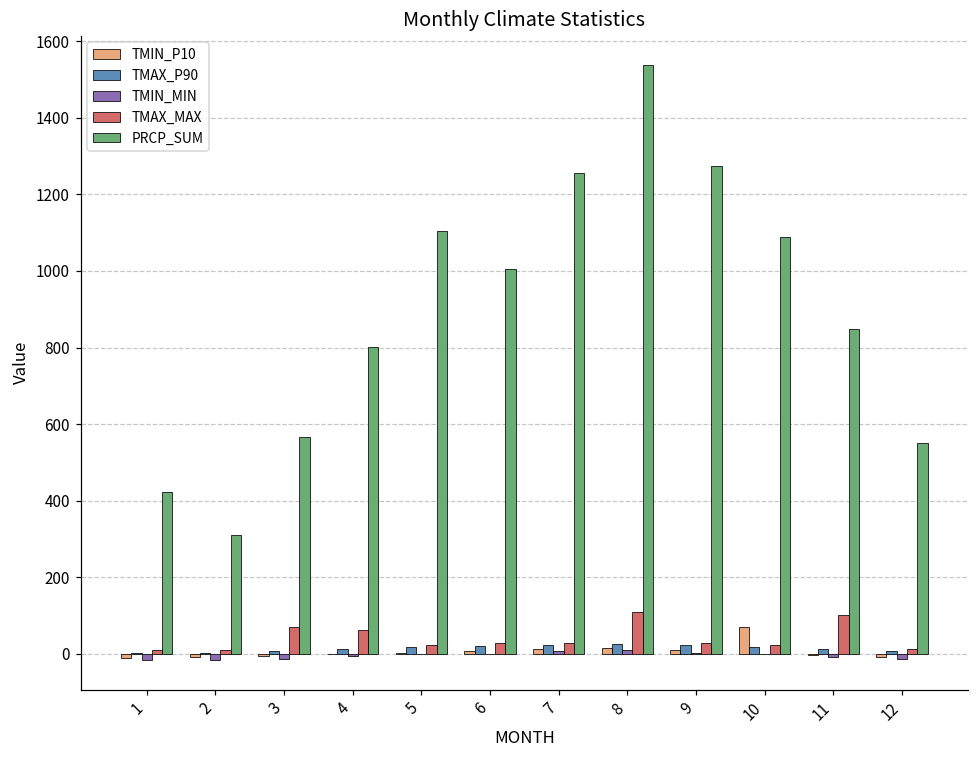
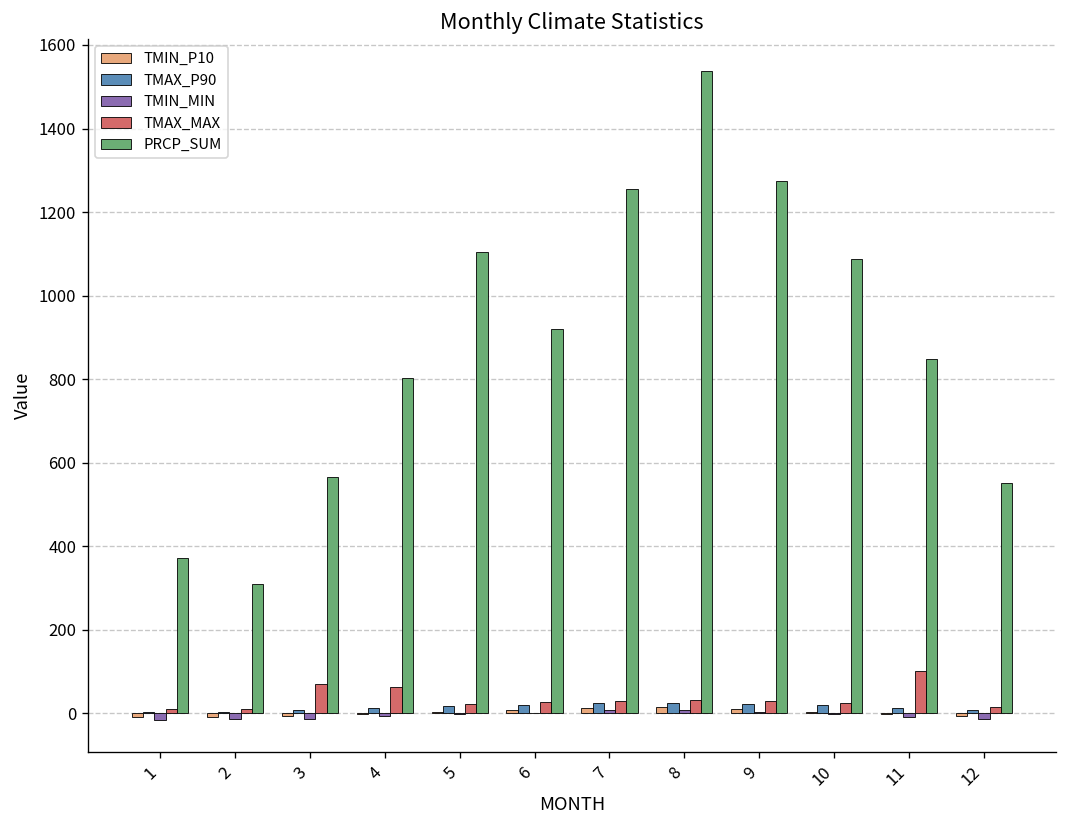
  {
    "TMIN_P10": {
      "1": -10,
      "2": -10,
      "6": 10,
      "7": 10,
      "8": 10,
      "9": 10,
-     "10": 70
+     "10": 0
    },
    "TMAX_MAX": {
      "1": 10,
      "2": 10,
      "3": 70,
      "4": 60,
      "5": 20,
      "6": 30,
      "7": 30,
-     "8": 110,
+     "8": 30,
      "9": 30,
      "10": 20,
      "11": 100,
      "12": 10
    },
    "PRCP_SUM": {
-     "1": 420,
+     "1": 370,
      "2": 310,
      "3": 570,
      "4": 800,
      "5": 1100,
-     "6": 1000,
+     "6": 920,
      "7": 1250,
      "8": 1540,
      "9": 1280,
      "10": 1090,
      "11": 850,
      "12": 550
    }
  }
